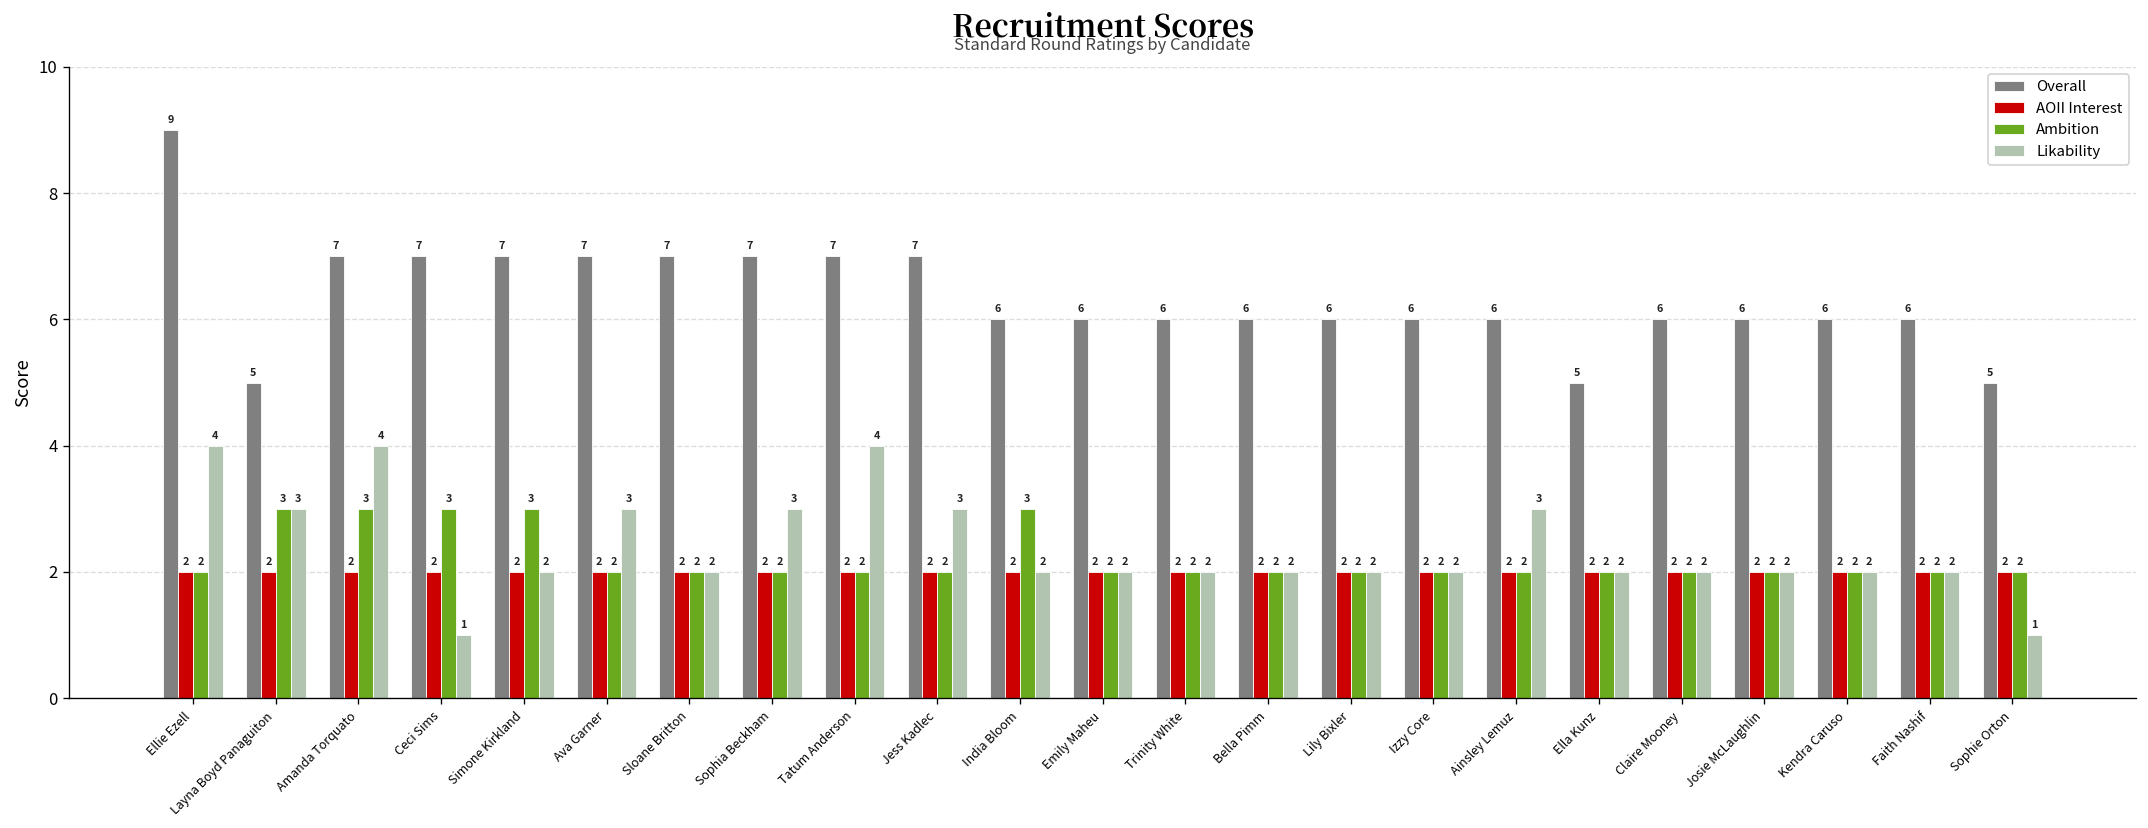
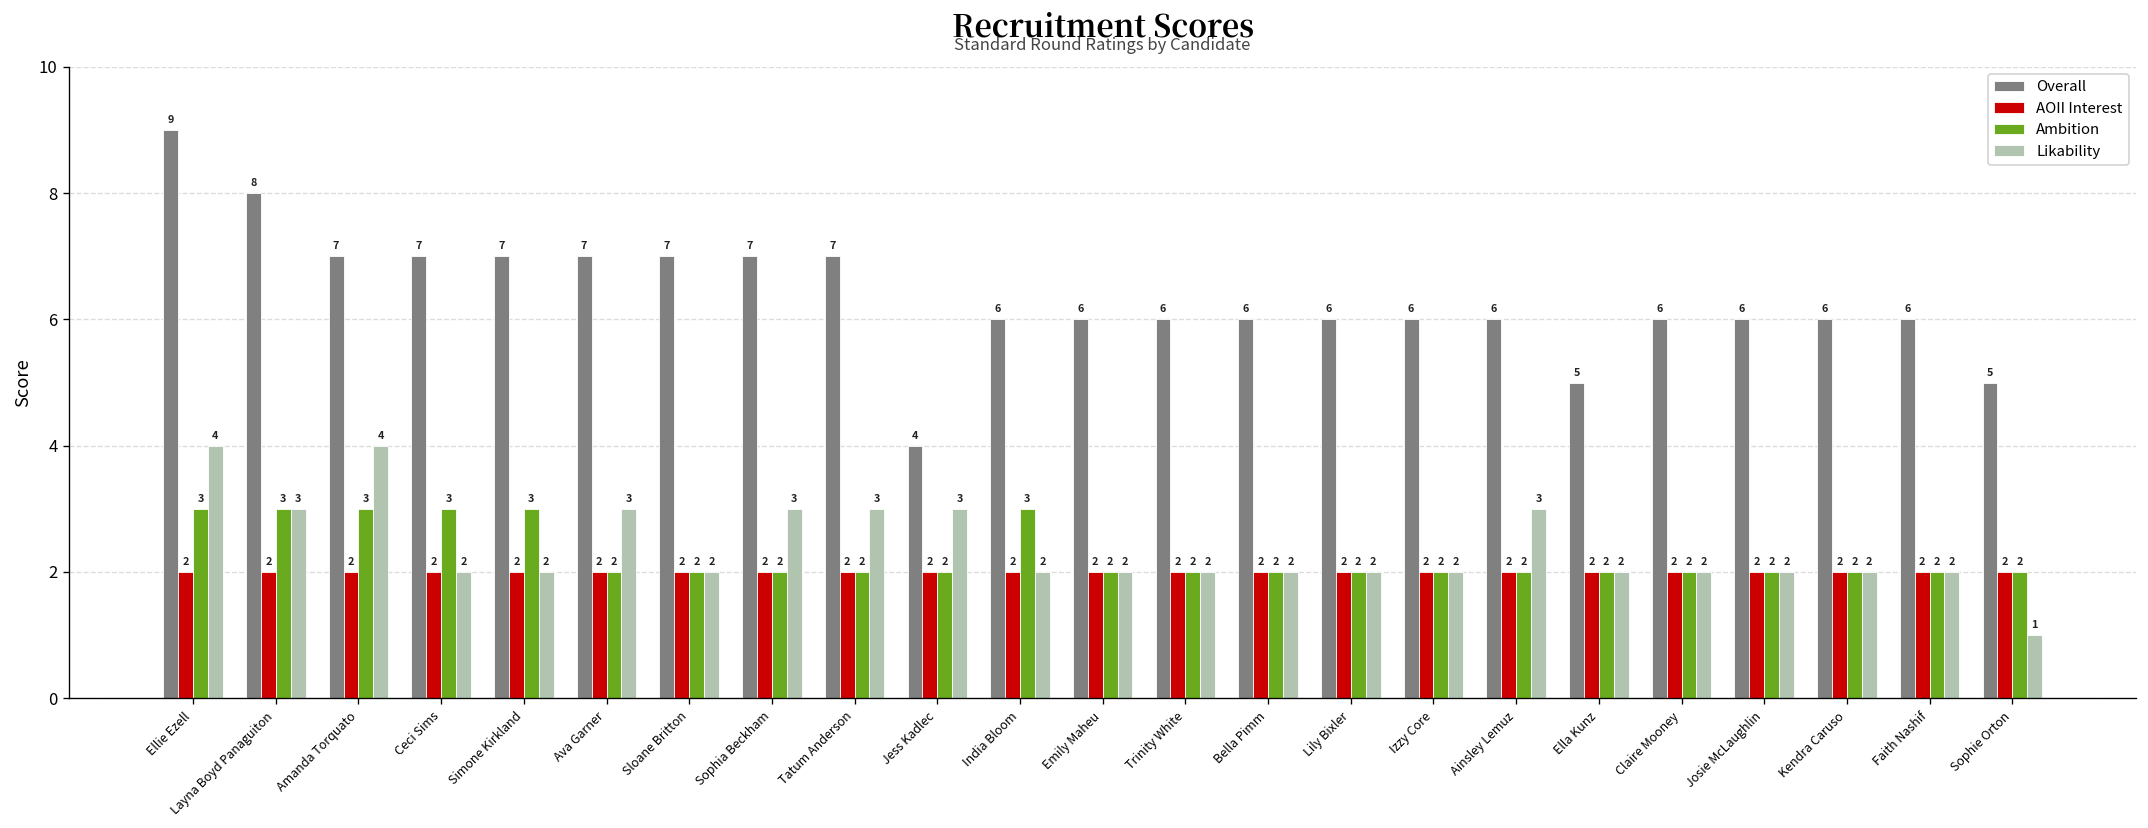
  {
    "Overall": {
      "Ellie Ezell": 9,
-     "Layna Boyd Panaguiton": 5,
+     "Layna Boyd Panaguiton": 8,
      "Amanda Torquato": 7,
      "Ceci Sims": 7,
      "Simone Kirkland": 7,
      "Ava Garner": 7,
      "Sloane Britton": 7,
      "Sophia Beckham": 7,
      "Tatum Anderson": 7,
-     "Jess Kadlec": 7,
+     "Jess Kadlec": 4,
      "India Bloom": 6,
      "Emily Maheu": 6,
      "Trinity White": 6,
      "Bella Pimm": 6,
      "Lily Bixler": 6,
      "Izzy Core": 6,
      "Ainsley Lemuz": 6,
      "Ella Kunz": 5,
      "Claire Mooney": 6,
      "Josie McLaughlin": 6,
      "Kendra Caruso": 6,
      "Faith Nashif": 6,
      "Sophie Orton": 5
    },
    "AOII Interest": {
      "Ellie Ezell": 2,
      "Layna Boyd Panaguiton": 2,
      "Amanda Torquato": 2,
      "Ceci Sims": 2,
      "Simone Kirkland": 2,
      "Ava Garner": 2,
      "Sloane Britton": 2,
      "Sophia Beckham": 2,
      "Tatum Anderson": 2,
      "Jess Kadlec": 2,
      "India Bloom": 2,
      "Emily Maheu": 2,
      "Trinity White": 2,
      "Bella Pimm": 2,
      "Lily Bixler": 2,
      "Izzy Core": 2,
      "Ainsley Lemuz": 2,
      "Ella Kunz": 2,
      "Claire Mooney": 2,
      "Josie McLaughlin": 2,
      "Kendra Caruso": 2,
      "Faith Nashif": 2,
      "Sophie Orton": 2
    },
    "Ambition": {
-     "Ellie Ezell": 2,
+     "Ellie Ezell": 3,
      "Layna Boyd Panaguiton": 3,
      "Amanda Torquato": 3,
      "Ceci Sims": 3,
      "Simone Kirkland": 3,
      "Ava Garner": 2,
      "Sloane Britton": 2,
      "Sophia Beckham": 2,
      "Tatum Anderson": 2,
      "Jess Kadlec": 2,
      "India Bloom": 3,
      "Emily Maheu": 2,
      "Trinity White": 2,
      "Bella Pimm": 2,
      "Lily Bixler": 2,
      "Izzy Core": 2,
      "Ainsley Lemuz": 2,
      "Ella Kunz": 2,
      "Claire Mooney": 2,
      "Josie McLaughlin": 2,
      "Kendra Caruso": 2,
      "Faith Nashif": 2,
      "Sophie Orton": 2
    },
    "Likability": {
      "Ellie Ezell": 4,
      "Layna Boyd Panaguiton": 3,
      "Amanda Torquato": 4,
-     "Ceci Sims": 1,
+     "Ceci Sims": 2,
      "Simone Kirkland": 2,
      "Ava Garner": 3,
      "Sloane Britton": 2,
      "Sophia Beckham": 3,
-     "Tatum Anderson": 4,
+     "Tatum Anderson": 3,
      "Jess Kadlec": 3,
      "India Bloom": 2,
      "Emily Maheu": 2,
      "Trinity White": 2,
      "Bella Pimm": 2,
      "Lily Bixler": 2,
      "Izzy Core": 2,
      "Ainsley Lemuz": 3,
      "Ella Kunz": 2,
      "Claire Mooney": 2,
      "Josie McLaughlin": 2,
      "Kendra Caruso": 2,
      "Faith Nashif": 2,
      "Sophie Orton": 1
    }
  }
